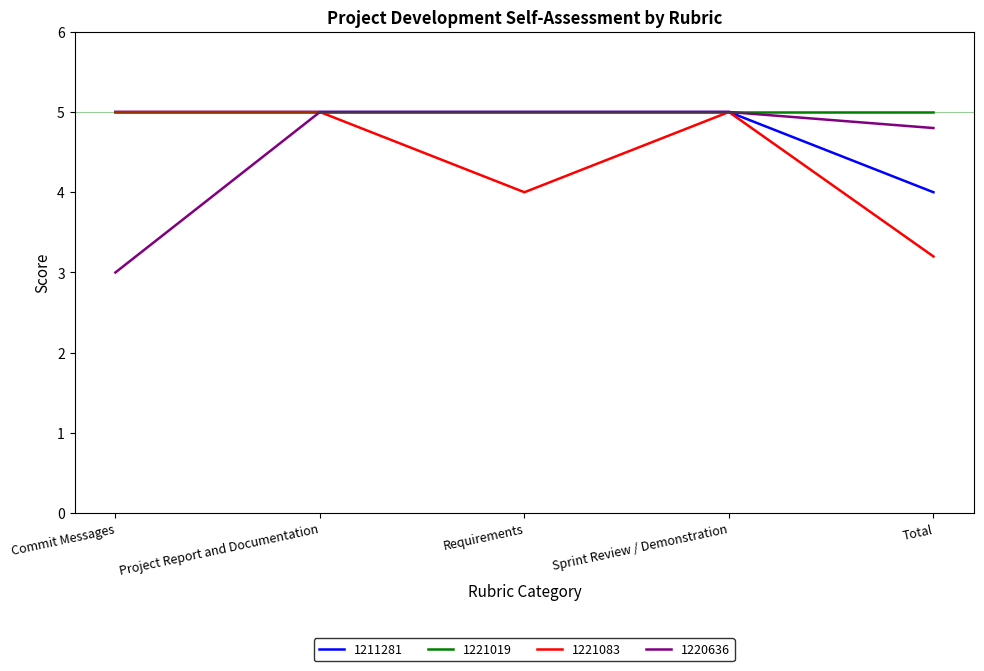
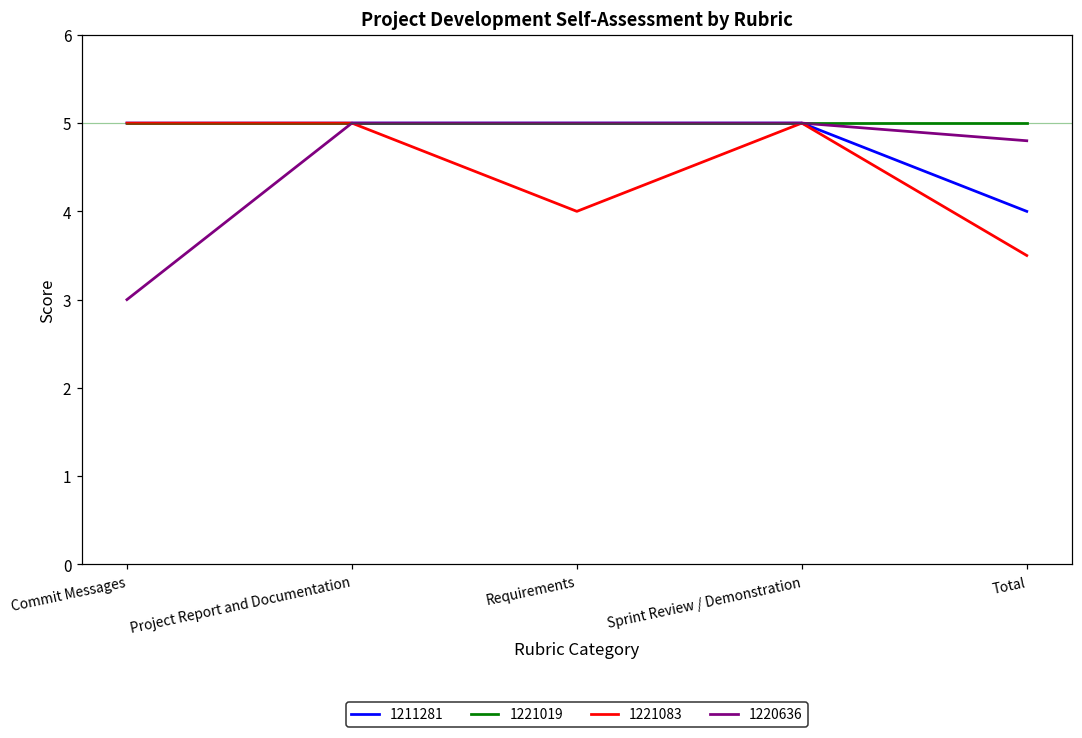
  {
    "1211281": {
      "Total": 4.0
    },
    "1221019": {
      "Total": 5.0
    },
    "1221083": {
      "Requirements": 4.0,
-     "Total": 3.2
+     "Total": 3.5
    },
    "1220636": {
      "Commit Messages": 3.0,
      "Total": 4.8
    }
  }
